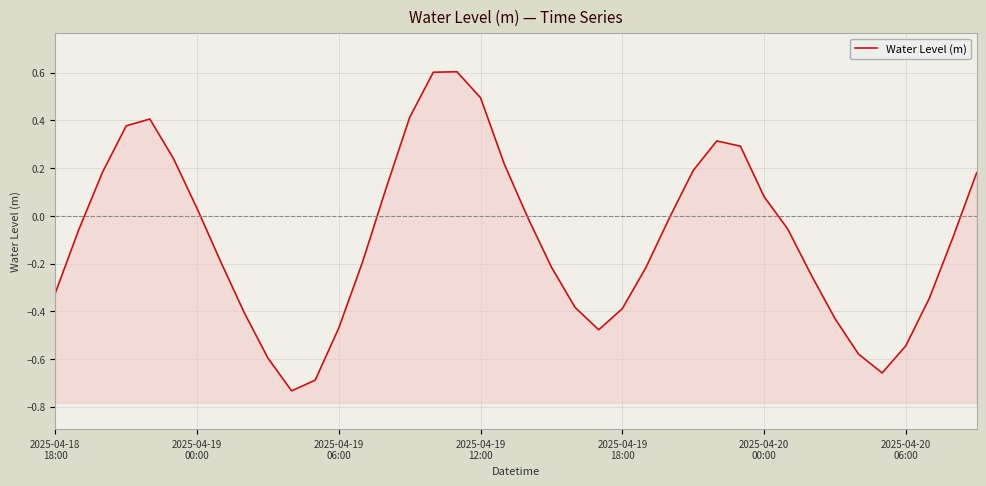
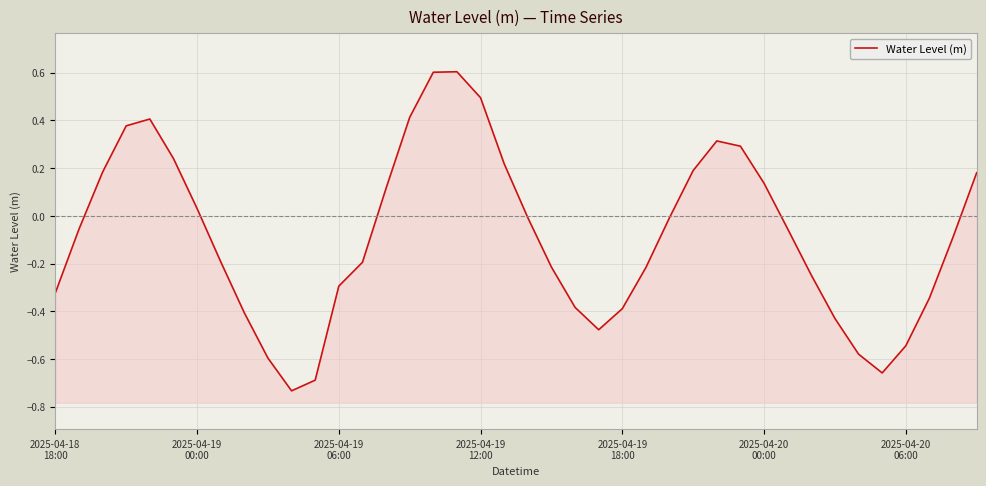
  {
    "2025-04-18 18:00": -0.32,
    "2025-04-19 00:00": 0.03,
-   "2025-04-19 06:00": -0.47,
+   "2025-04-19 06:00": -0.29,
    "2025-04-19 12:00": 0.50,
    "2025-04-19 18:00": -0.39,
-   "2025-04-20 00:00": 0.08,
+   "2025-04-20 00:00": 0.14,
    "2025-04-20 06:00": -0.54
  }
